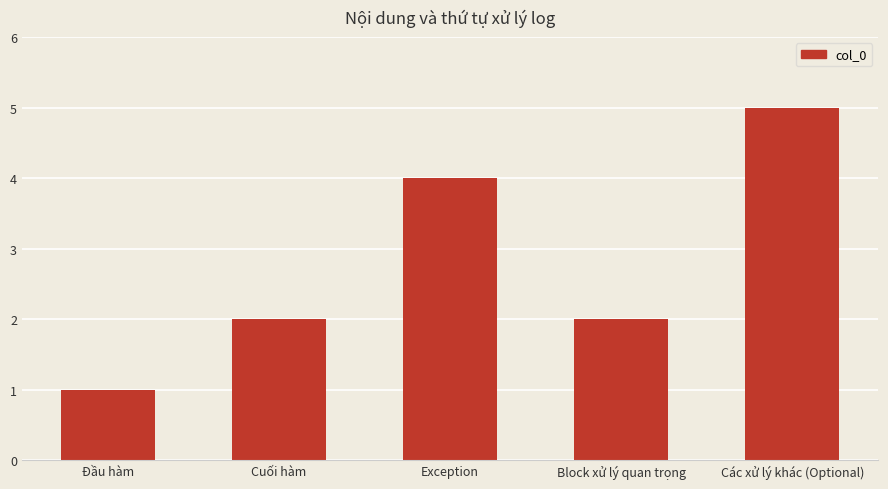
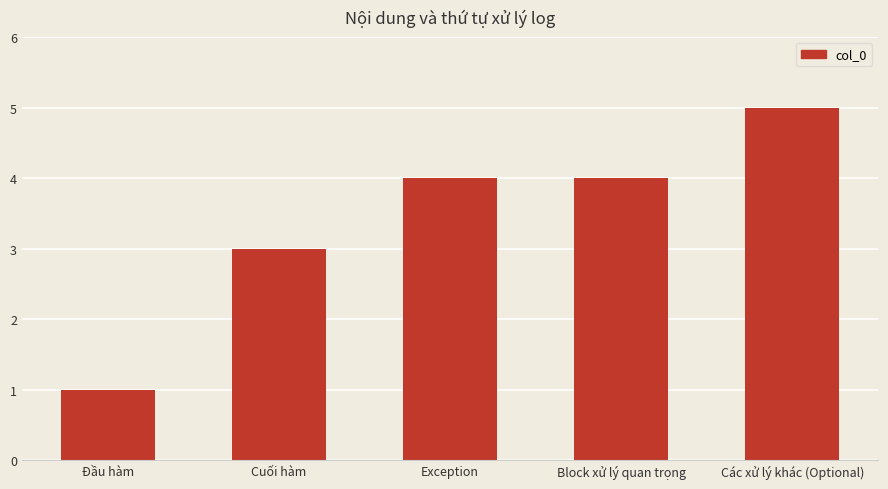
  {
    "Đầu hàm": 1,
-   "Cuối hàm": 2,
+   "Cuối hàm": 3,
    "Exception": 4,
-   "Block xử lý quan trọng": 2,
+   "Block xử lý quan trọng": 4,
    "Các xử lý khác (Optional)": 5
  }
